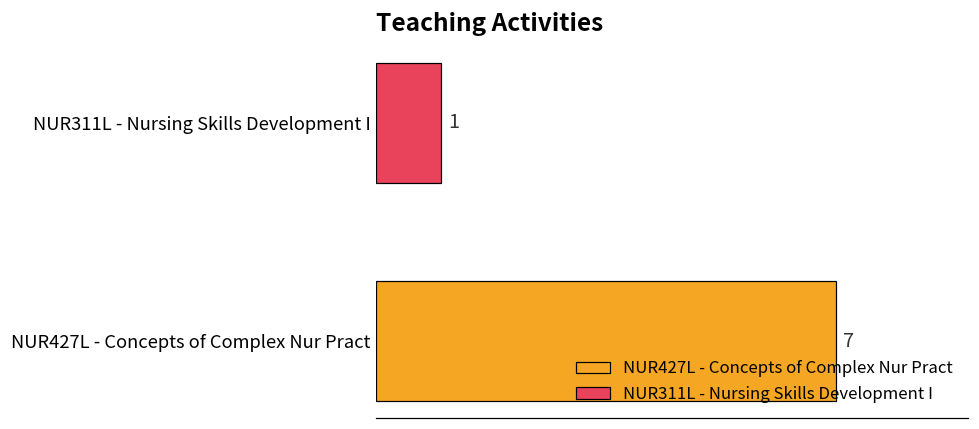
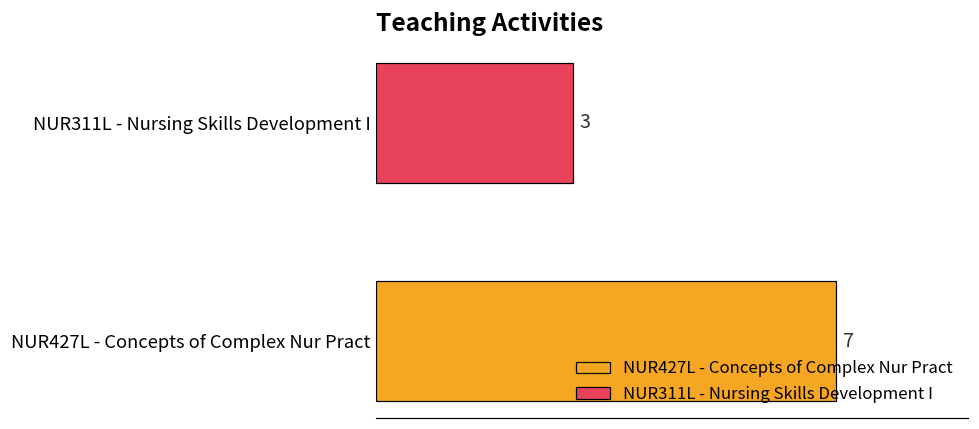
  {
-   "NUR311L - Nursing Skills Development I": 1,
+   "NUR311L - Nursing Skills Development I": 3,
    "NUR427L - Concepts of Complex Nur Pract": 7
  }
